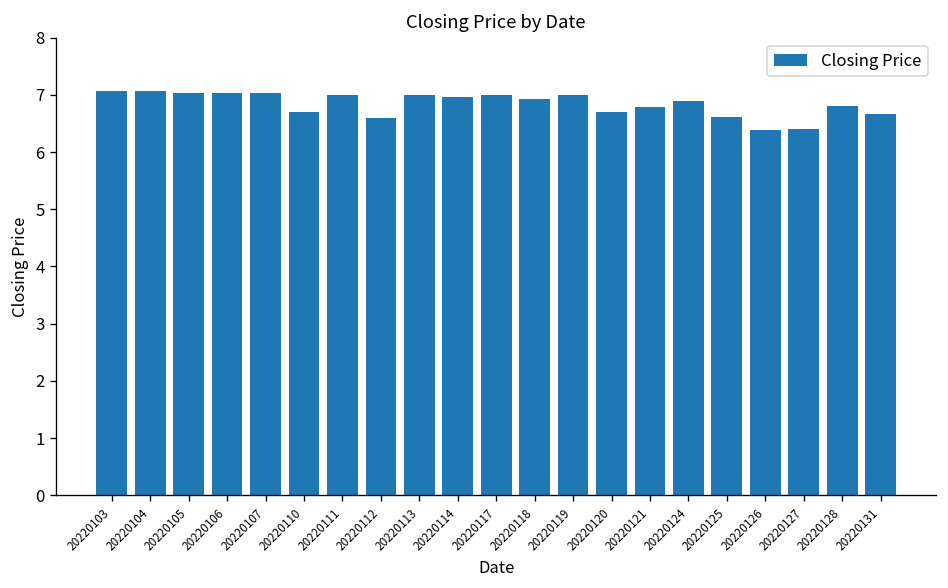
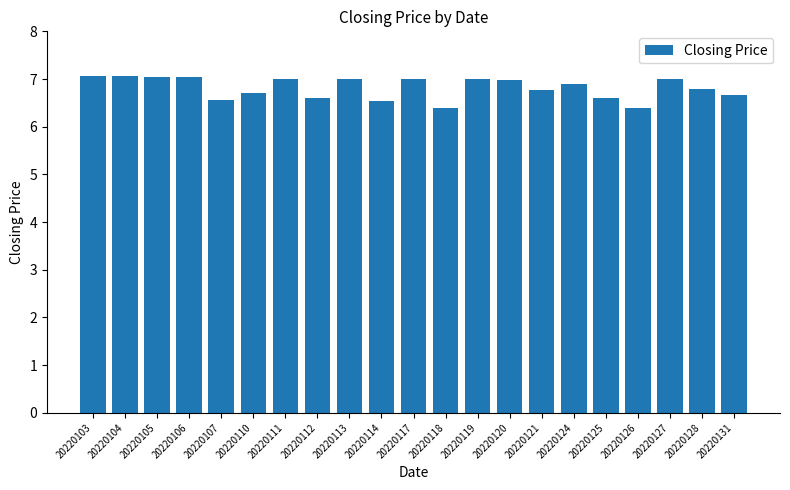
  {
    "20220103": 7.1,
    "20220104": 7.1,
    "20220105": 7.0,
    "20220106": 7.0,
-   "20220107": 7.0,
+   "20220107": 6.6,
    "20220110": 6.7,
    "20220111": 7.0,
    "20220112": 6.6,
    "20220113": 7.0,
-   "20220114": 7.0,
+   "20220114": 6.5,
    "20220117": 7.0,
-   "20220118": 6.9,
+   "20220118": 6.4,
    "20220119": 7.0,
-   "20220120": 6.7,
+   "20220120": 7.0,
    "20220121": 6.8,
    "20220124": 6.9,
    "20220125": 6.6,
    "20220126": 6.4,
-   "20220127": 6.4,
+   "20220127": 7.0,
    "20220128": 6.8,
    "20220131": 6.7
  }
